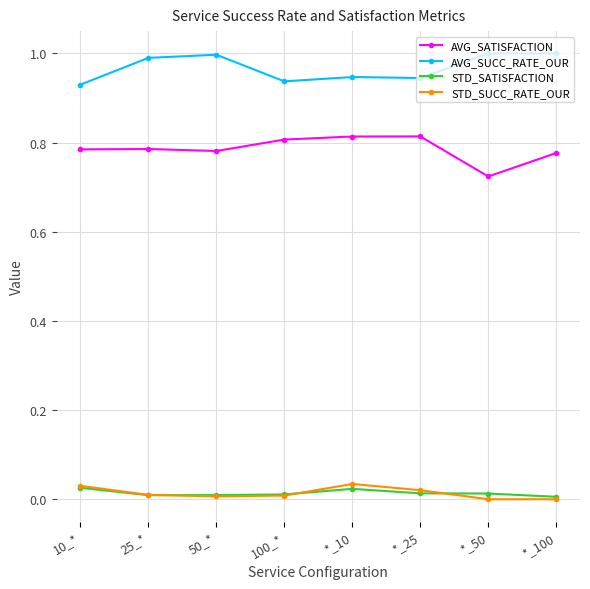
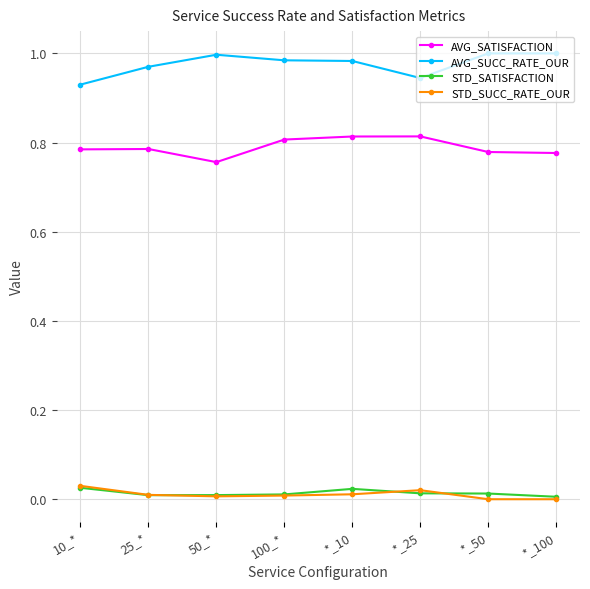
  {
    "AVG_SATISFACTION": {
      "10_*": 0.78,
      "25_*": 0.79,
-     "50_*": 0.78,
+     "50_*": 0.76,
      "100_*": 0.81,
      "*_10": 0.81,
      "*_25": 0.81,
-     "*_50": 0.72,
+     "*_50": 0.78,
      "*_100": 0.78
    },
    "AVG_SUCC_RATE_OUR": {
      "10_*": 0.93,
-     "25_*": 0.99,
+     "25_*": 0.97,
      "50_*": 1.00,
-     "100_*": 0.94,
-     "*_10": 0.95
+     "100_*": 0.98,
+     "*_10": 0.98
    },
    "STD_SATISFACTION": {
      "*_10": 0.02,
      "*_25": 0.01,
      "*_50": 0.01
    },
    "STD_SUCC_RATE_OUR": {
-     "*_10": 0.03,
+     "*_10": 0.01,
      "*_25": 0.02,
      "*_50": 0.00
    }
  }
